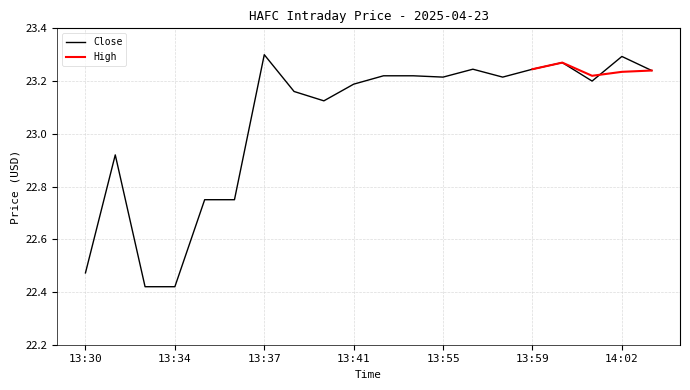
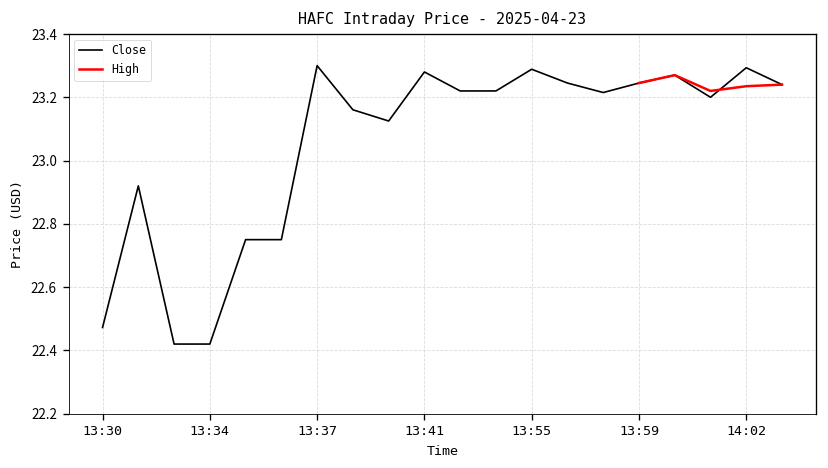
  {
    "Close": {
      "13:30": 22.47,
      "13:34": 22.42,
      "13:37": 23.30,
-     "13:41": 23.19,
-     "13:55": 23.22,
+     "13:41": 23.28,
+     "13:55": 23.29,
      "14:02": 23.29
    },
    "High": {
      "14:02": 23.24
    }
  }
